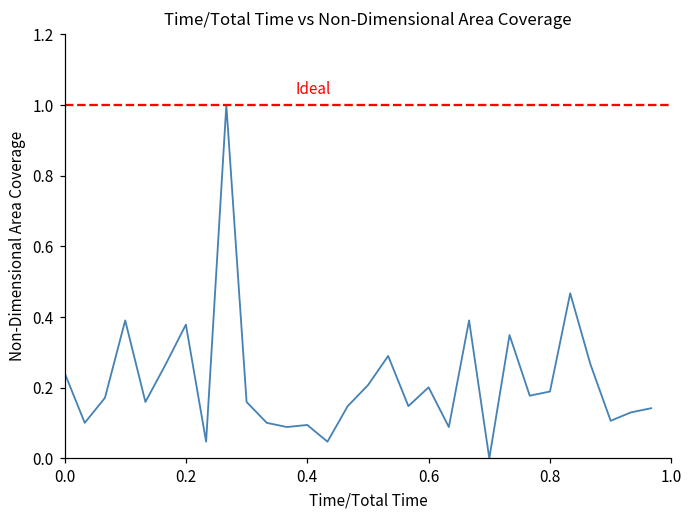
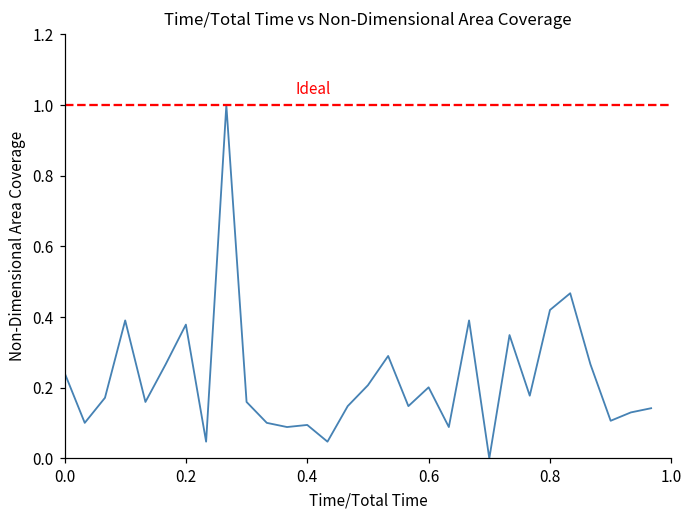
  {
    "0.0": 0.24,
    "0.2": 0.38,
    "0.4": 0.09,
    "0.6": 0.20,
-   "0.8": 0.19
+   "0.8": 0.42
  }
